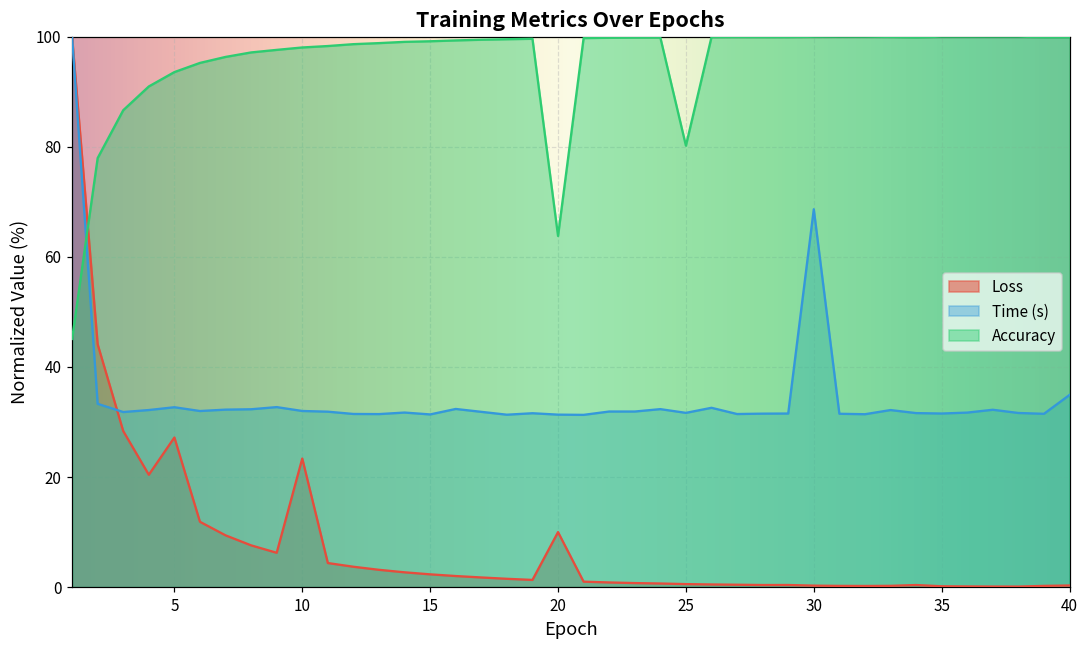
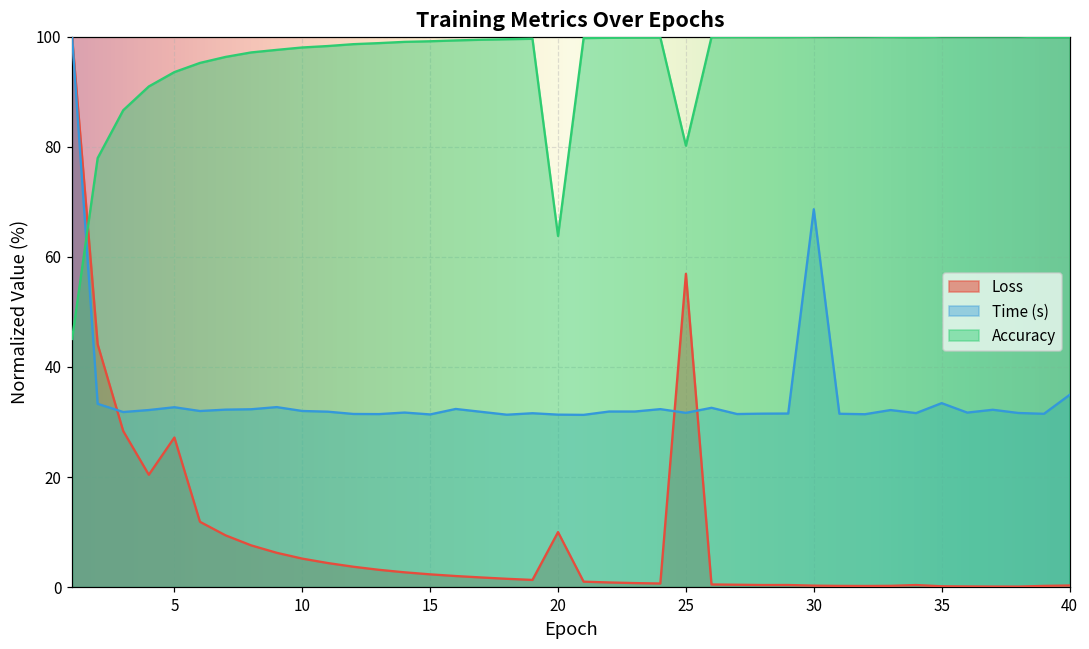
  {
    "Loss": {
      "5": 27,
-     "10": 23,
+     "10": 5,
      "15": 2,
      "20": 10,
-     "25": 1,
+     "25": 57,
      "30": 0,
      "35": 0,
      "40": 0
    },
    "Time (s)": {
      "5": 33,
      "10": 32,
      "15": 31,
      "20": 31,
      "25": 32,
      "30": 69,
-     "35": 32,
+     "35": 33,
      "40": 35
    },
    "Accuracy": {
      "5": 94,
      "10": 98,
      "15": 99,
      "20": 64,
      "25": 80,
      "30": 100,
      "35": 100,
      "40": 100
    }
  }
